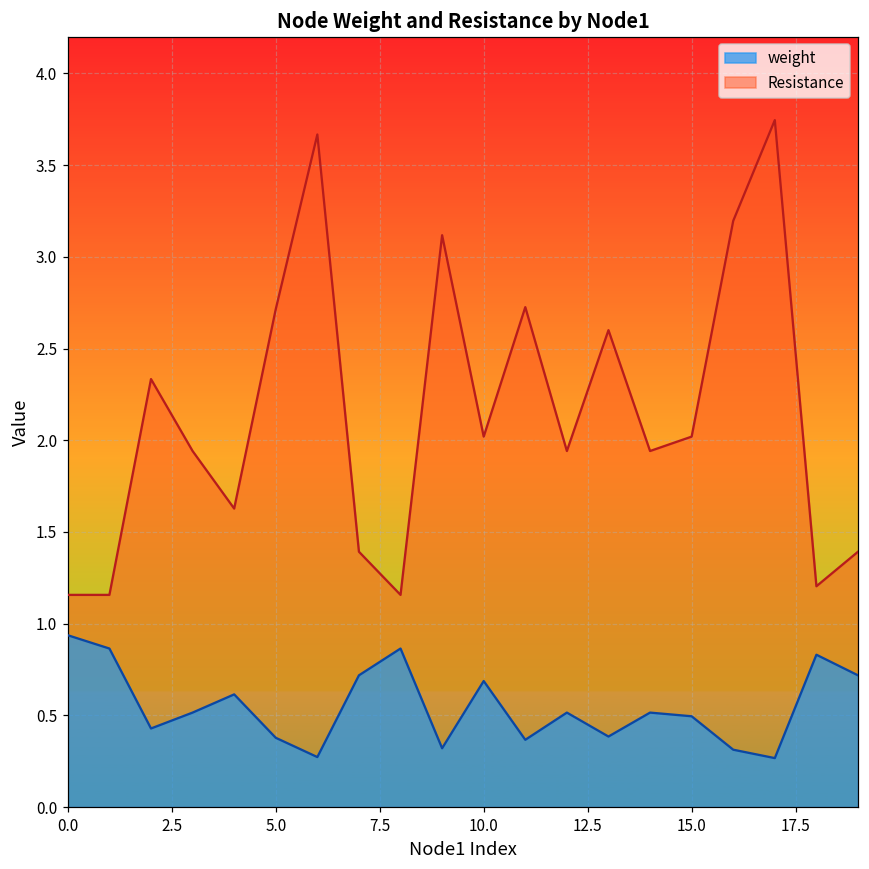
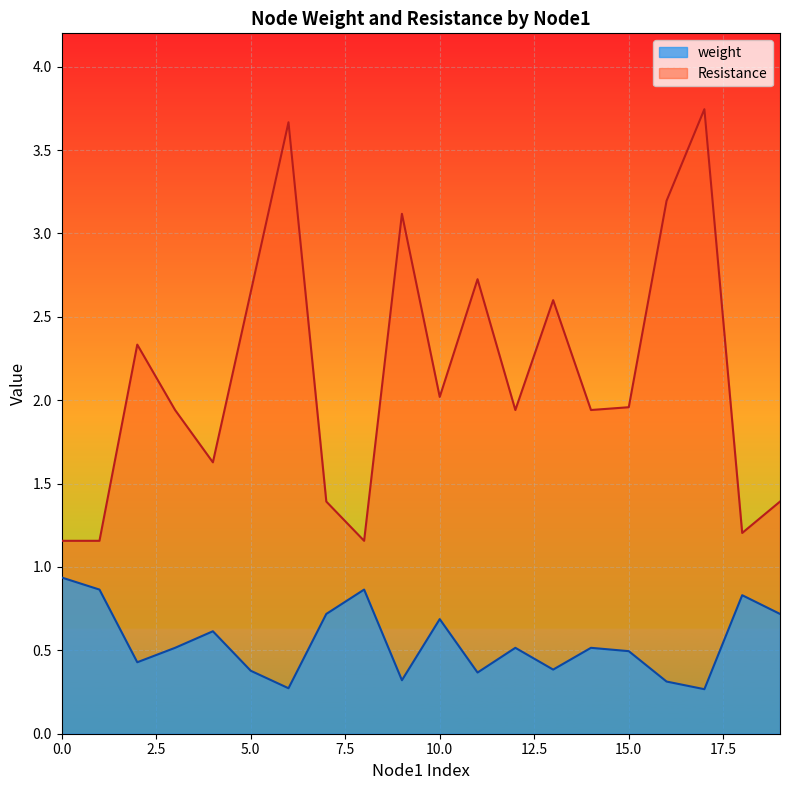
  {
    "weight": {
      "0.0": 0.94,
      "5.0": 0.38,
      "10.0": 0.69,
      "15.0": 0.50
    },
    "Resistance": {
      "0.0": 1.16,
-     "5.0": 2.71,
+     "5.0": 2.65,
      "10.0": 2.02,
-     "15.0": 2.02
+     "15.0": 1.96
    }
  }
